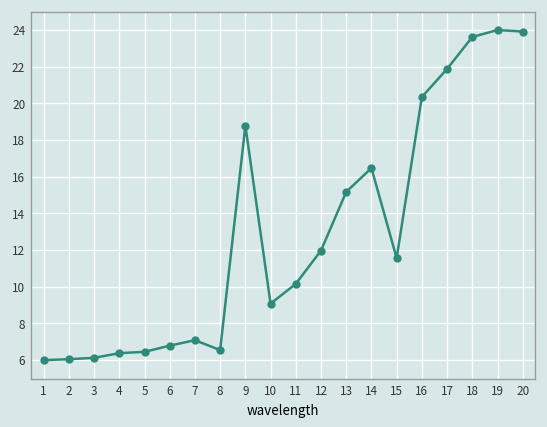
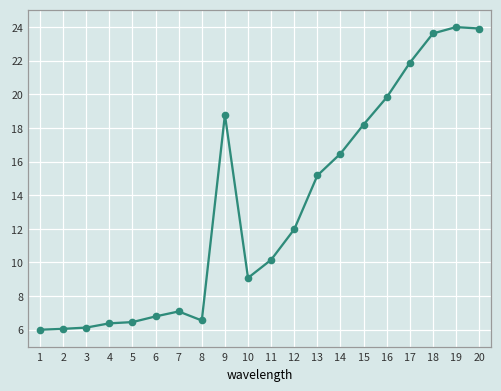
  {
    "1": 6.0,
    "2": 6.1,
    "3": 6.1,
    "4": 6.4,
    "5": 6.5,
    "6": 6.8,
    "7": 7.1,
    "8": 6.5,
    "9": 18.8,
    "10": 9.1,
    "11": 10.2,
    "12": 12.0,
    "13": 15.2,
    "14": 16.5,
-   "15": 11.6,
-   "16": 20.3,
+   "15": 18.2,
+   "16": 19.8,
    "17": 21.9,
    "18": 23.6,
    "19": 24.0,
    "20": 23.9
  }
